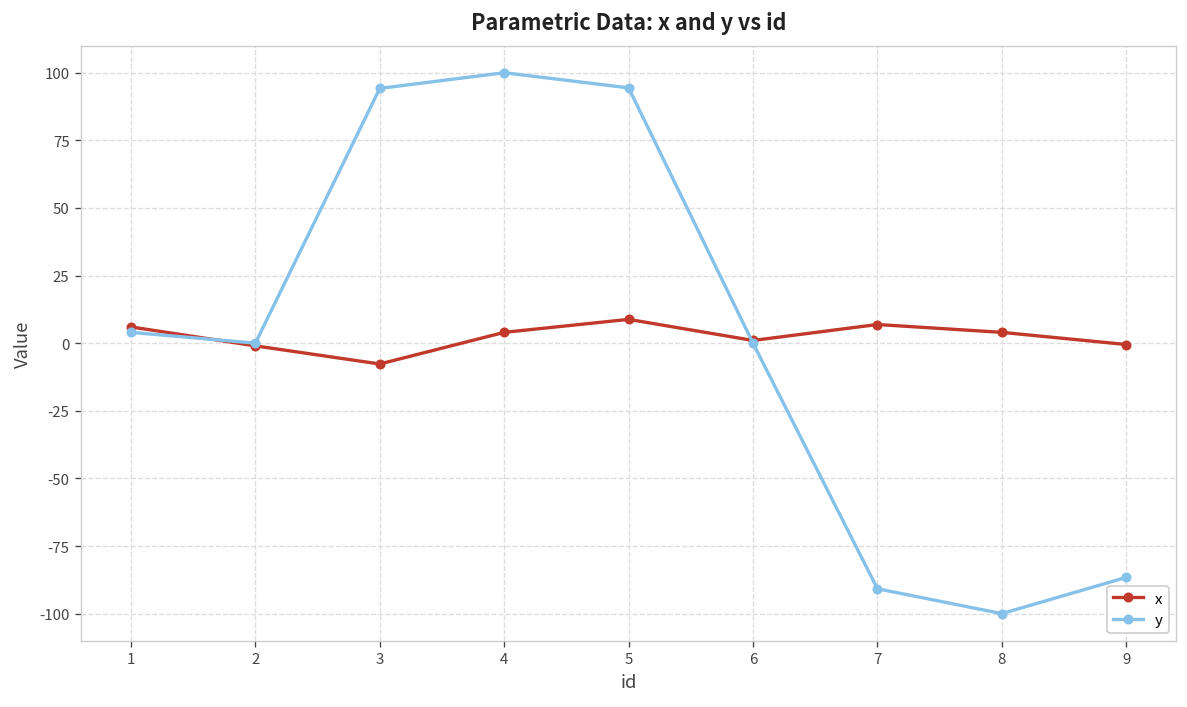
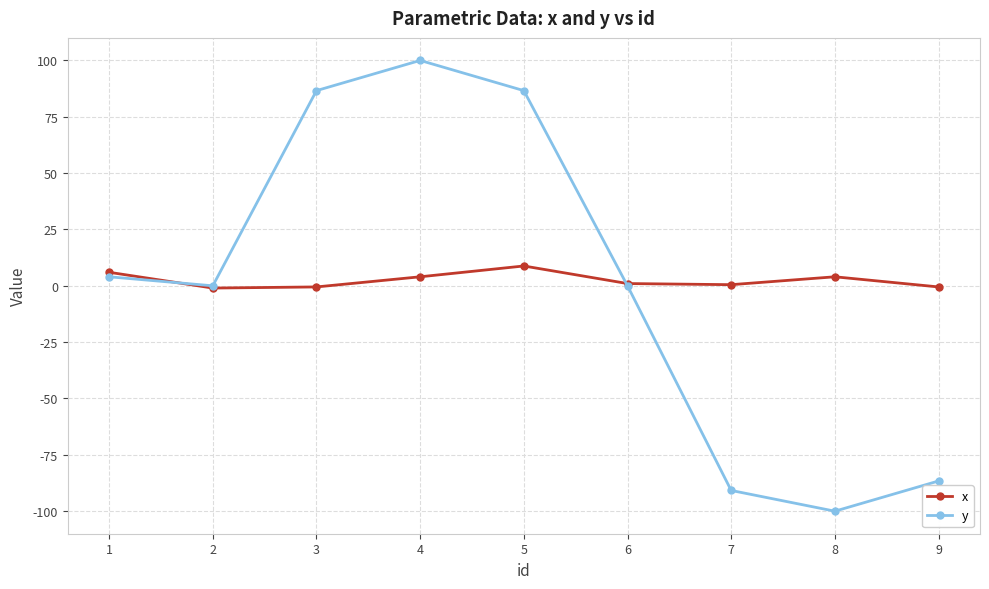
  {
    "x": {
      "1": 6,
-     "3": -8,
+     "3": -1,
      "4": 4,
      "5": 9,
-     "7": 7,
+     "7": 1,
      "8": 4,
      "9": -1
    },
    "y": {
      "1": 4,
-     "3": 94,
+     "3": 87,
      "4": 100,
-     "5": 94,
+     "5": 87,
      "7": -91,
      "8": -100,
      "9": -87
    }
  }
